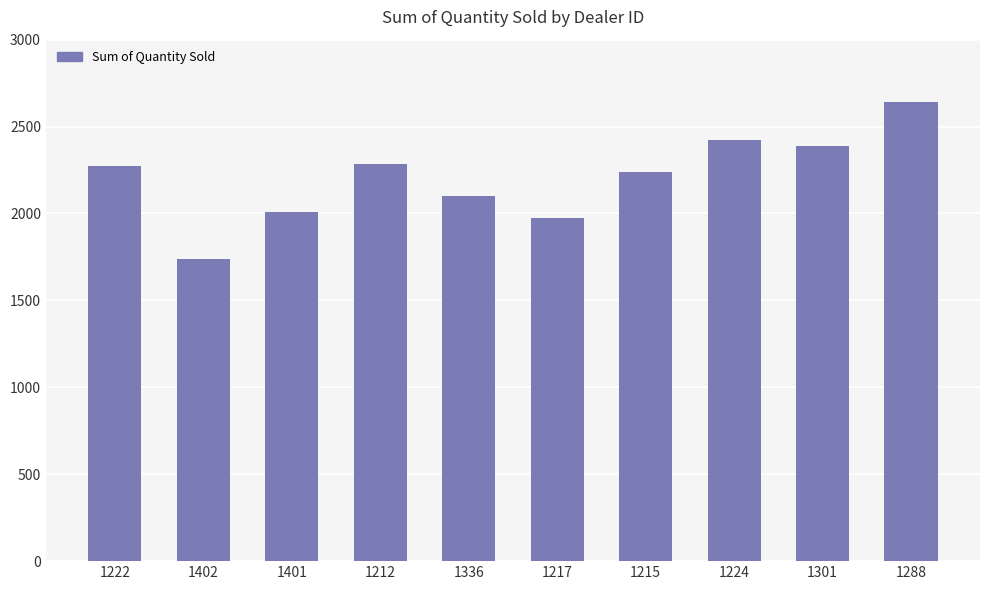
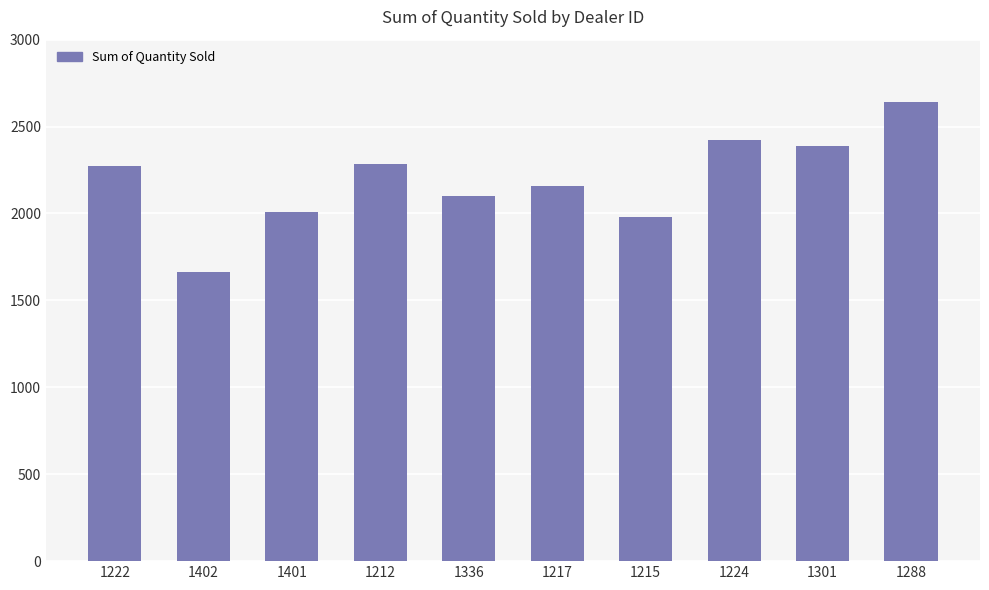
  {
    "1222": 2270,
-   "1402": 1740,
+   "1402": 1660,
    "1401": 2010,
    "1212": 2280,
    "1336": 2100,
-   "1217": 1970,
-   "1215": 2240,
+   "1217": 2160,
+   "1215": 1980,
    "1224": 2420,
    "1301": 2390,
    "1288": 2640
  }
